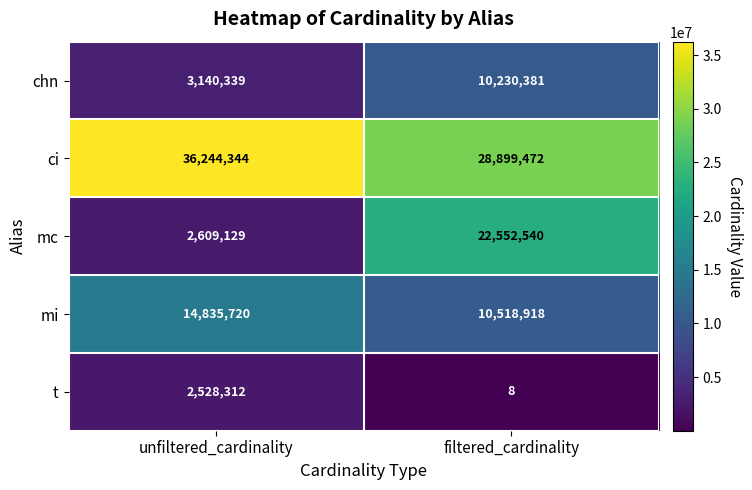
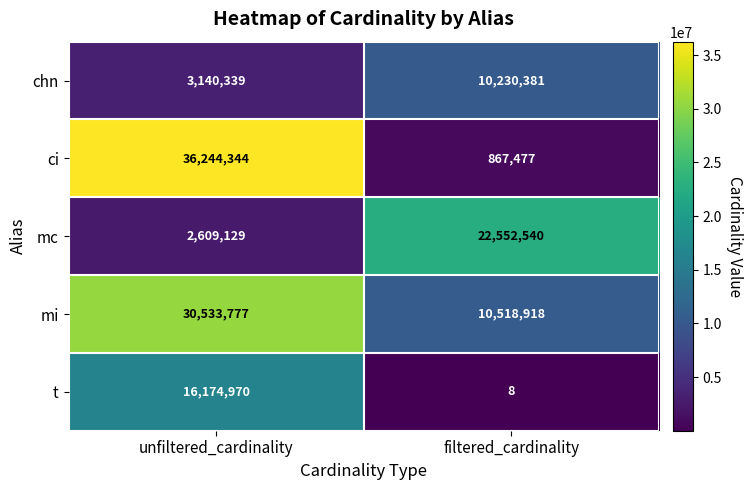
  {
    "chn": {
      "unfiltered_cardinality": "3,140,339",
      "filtered_cardinality": "10,230,381"
    },
    "ci": {
      "unfiltered_cardinality": "36,244,344",
-     "filtered_cardinality": "28,899,472"
+     "filtered_cardinality": "867,477"
    },
    "mc": {
      "unfiltered_cardinality": "2,609,129",
      "filtered_cardinality": "22,552,540"
    },
    "mi": {
-     "unfiltered_cardinality": "14,835,720",
+     "unfiltered_cardinality": "30,533,777",
      "filtered_cardinality": "10,518,918"
    },
    "t": {
-     "unfiltered_cardinality": "2,528,312",
+     "unfiltered_cardinality": "16,174,970",
      "filtered_cardinality": "8"
    }
  }
